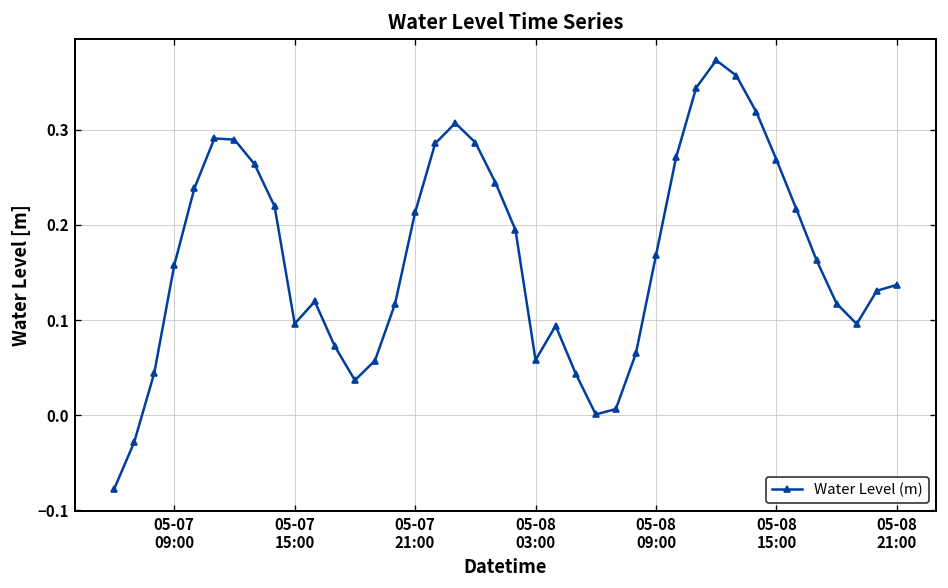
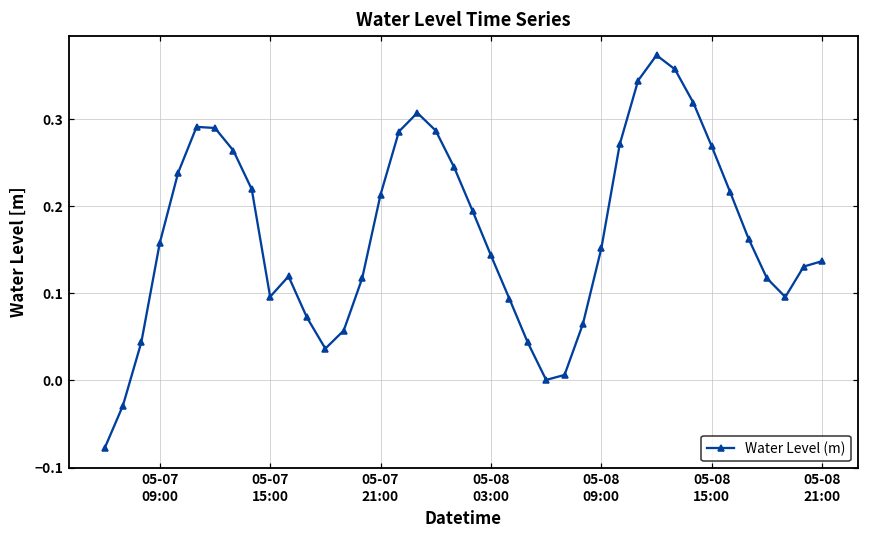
  {
    "05-07 09:00": 0.16,
    "05-07 15:00": 0.10,
    "05-07 21:00": 0.21,
-   "05-08 03:00": 0.06,
-   "05-08 09:00": 0.17,
+   "05-08 03:00": 0.14,
+   "05-08 09:00": 0.15,
    "05-08 15:00": 0.27,
    "05-08 21:00": 0.14
  }
